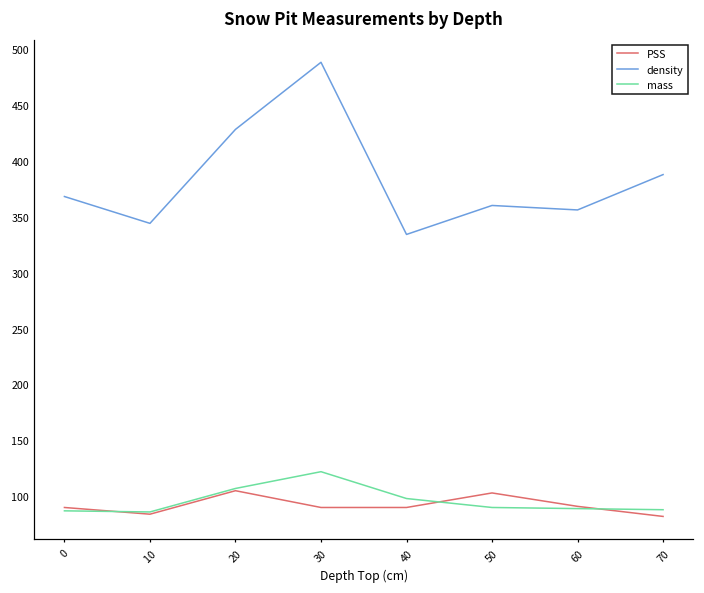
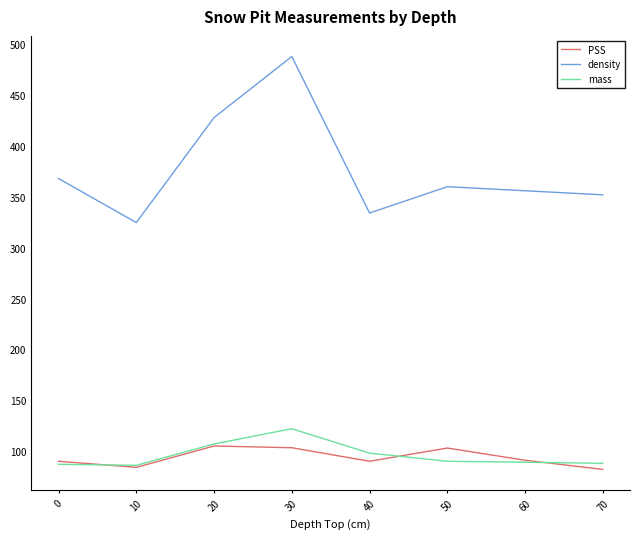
  {
    "PSS": {
      "0": 90,
-     "30": 90,
+     "30": 103,
      "40": 90,
      "50": 103,
      "70": 82
    },
    "density": {
      "0": 368,
-     "10": 344,
+     "10": 325,
      "20": 428,
      "30": 488,
      "40": 334,
      "50": 360,
      "60": 356,
-     "70": 388
+     "70": 352
    },
    "mass": {
      "0": 87,
      "30": 122,
      "40": 98,
      "50": 90,
      "70": 88
    }
  }
